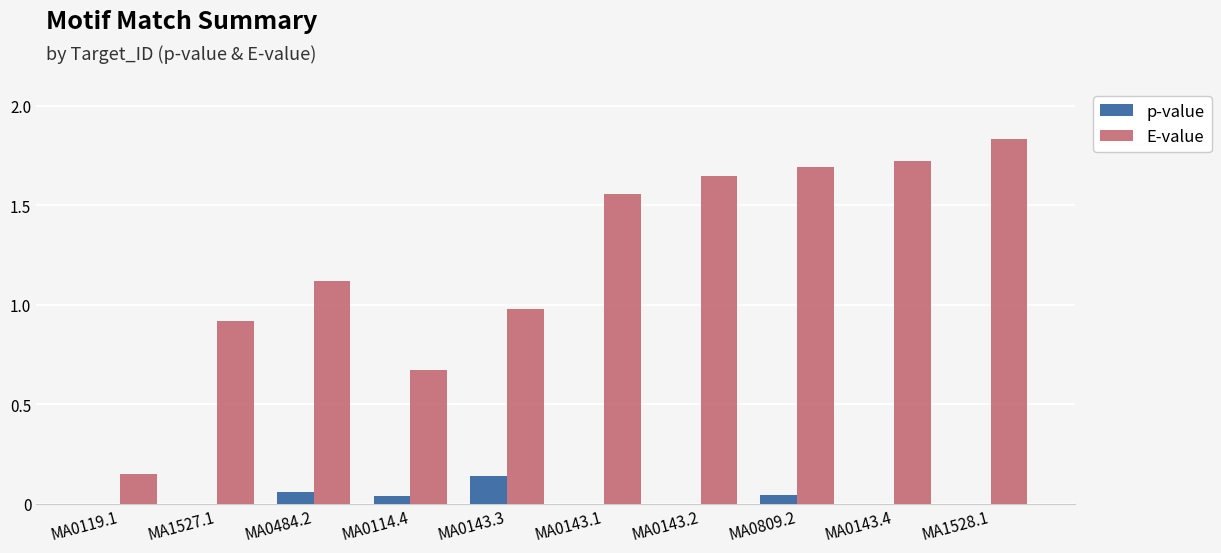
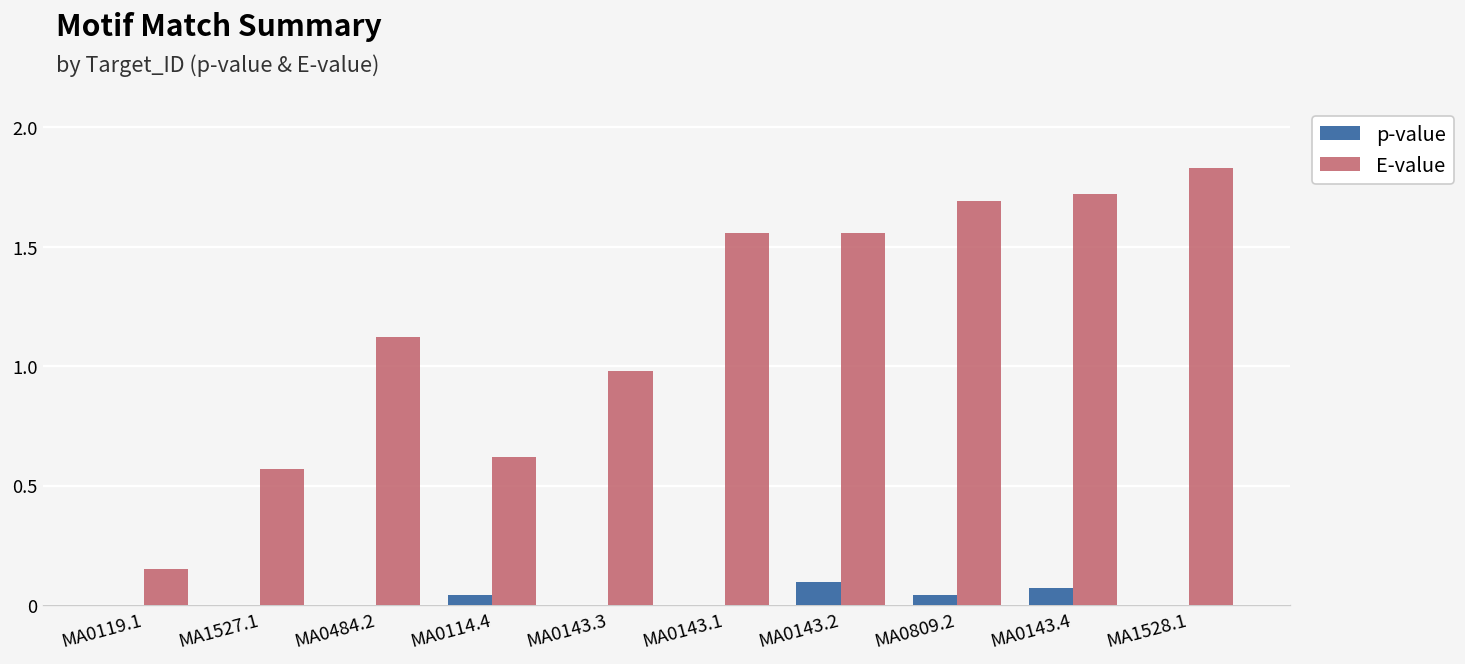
  {
    "p-value": {
-     "MA0484.2": 0.06,
+     "MA0484.2": 0.00,
      "MA0114.4": 0.04,
-     "MA0143.3": 0.14,
-     "MA0143.2": 0.00,
+     "MA0143.3": 0.00,
+     "MA0143.2": 0.10,
      "MA0809.2": 0.04,
-     "MA0143.4": 0.00
+     "MA0143.4": 0.07
    },
    "E-value": {
      "MA0119.1": 0.15,
-     "MA1527.1": 0.92,
+     "MA1527.1": 0.57,
      "MA0484.2": 1.12,
-     "MA0114.4": 0.67,
+     "MA0114.4": 0.62,
      "MA0143.3": 0.98,
      "MA0143.1": 1.56,
-     "MA0143.2": 1.65,
+     "MA0143.2": 1.56,
      "MA0809.2": 1.69,
      "MA0143.4": 1.72,
      "MA1528.1": 1.83
    }
  }
